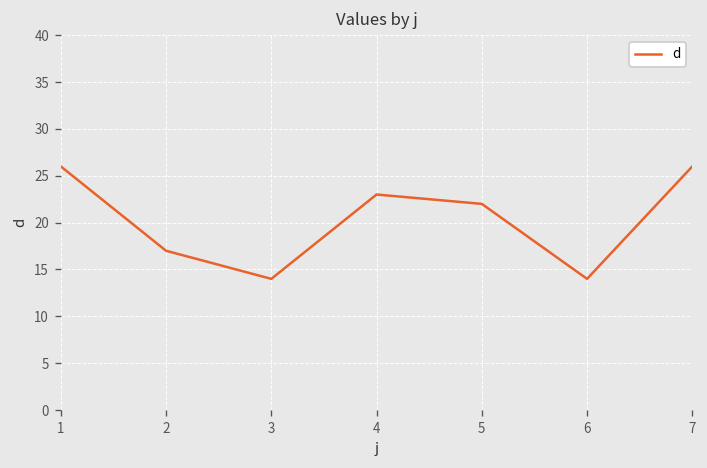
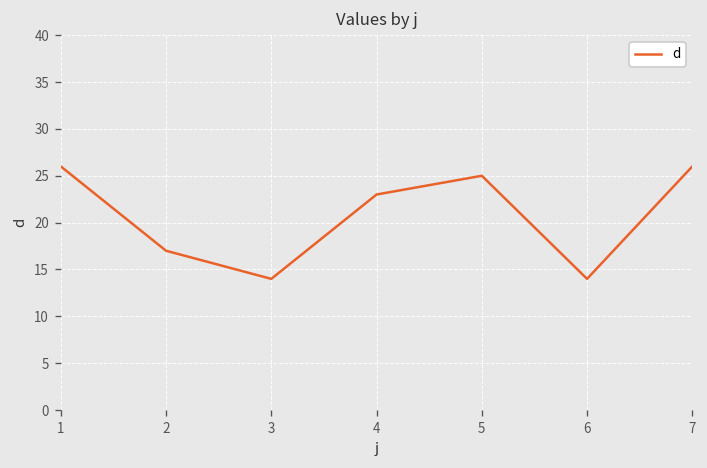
  {
    "1": 26,
    "2": 17,
    "3": 14,
    "4": 23,
-   "5": 22,
+   "5": 25,
    "6": 14,
    "7": 26
  }
